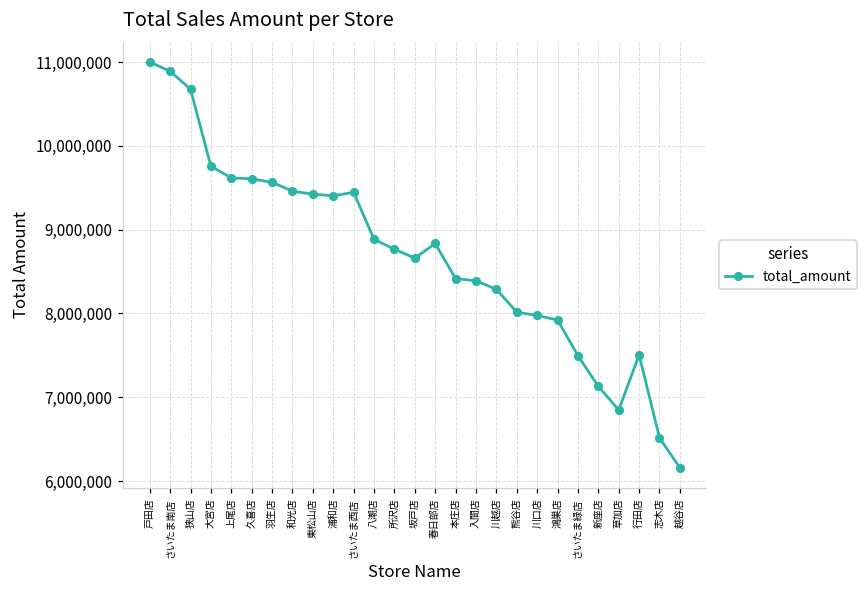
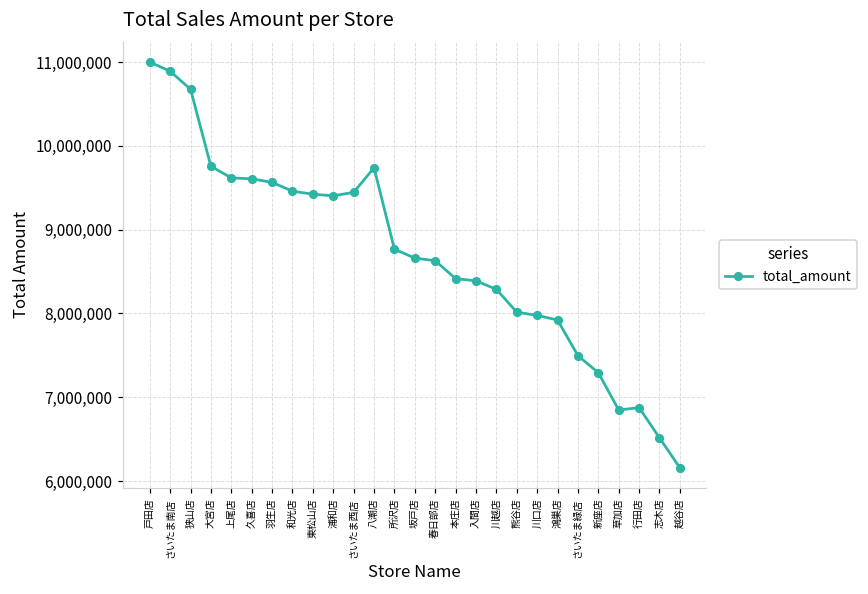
  {
    "戸田店": "11,000,000",
    "さいたま南店": "10,900,000",
    "狭山店": "10,700,000",
    "大宮店": "9,800,000",
    "上尾店": "9,600,000",
    "久喜店": "9,600,000",
    "羽生店": "9,600,000",
    "和光店": "9,500,000",
    "東松山店": "9,400,000",
    "浦和店": "9,400,000",
    "さいたま西店": "9,400,000",
-   "八潮店": "8,900,000",
+   "八潮店": "9,700,000",
    "所沢店": "8,800,000",
    "坂戸店": "8,700,000",
-   "春日部店": "8,800,000",
+   "春日部店": "8,600,000",
    "本庄店": "8,400,000",
    "入間店": "8,400,000",
    "川越店": "8,300,000",
    "熊谷店": "8,000,000",
    "川口店": "8,000,000",
    "鴻巣店": "7,900,000",
    "さいたま緑店": "7,500,000",
-   "新座店": "7,100,000",
+   "新座店": "7,300,000",
    "草加店": "6,800,000",
-   "行田店": "7,500,000",
+   "行田店": "6,900,000",
    "志木店": "6,500,000",
    "越谷店": "6,200,000"
  }
